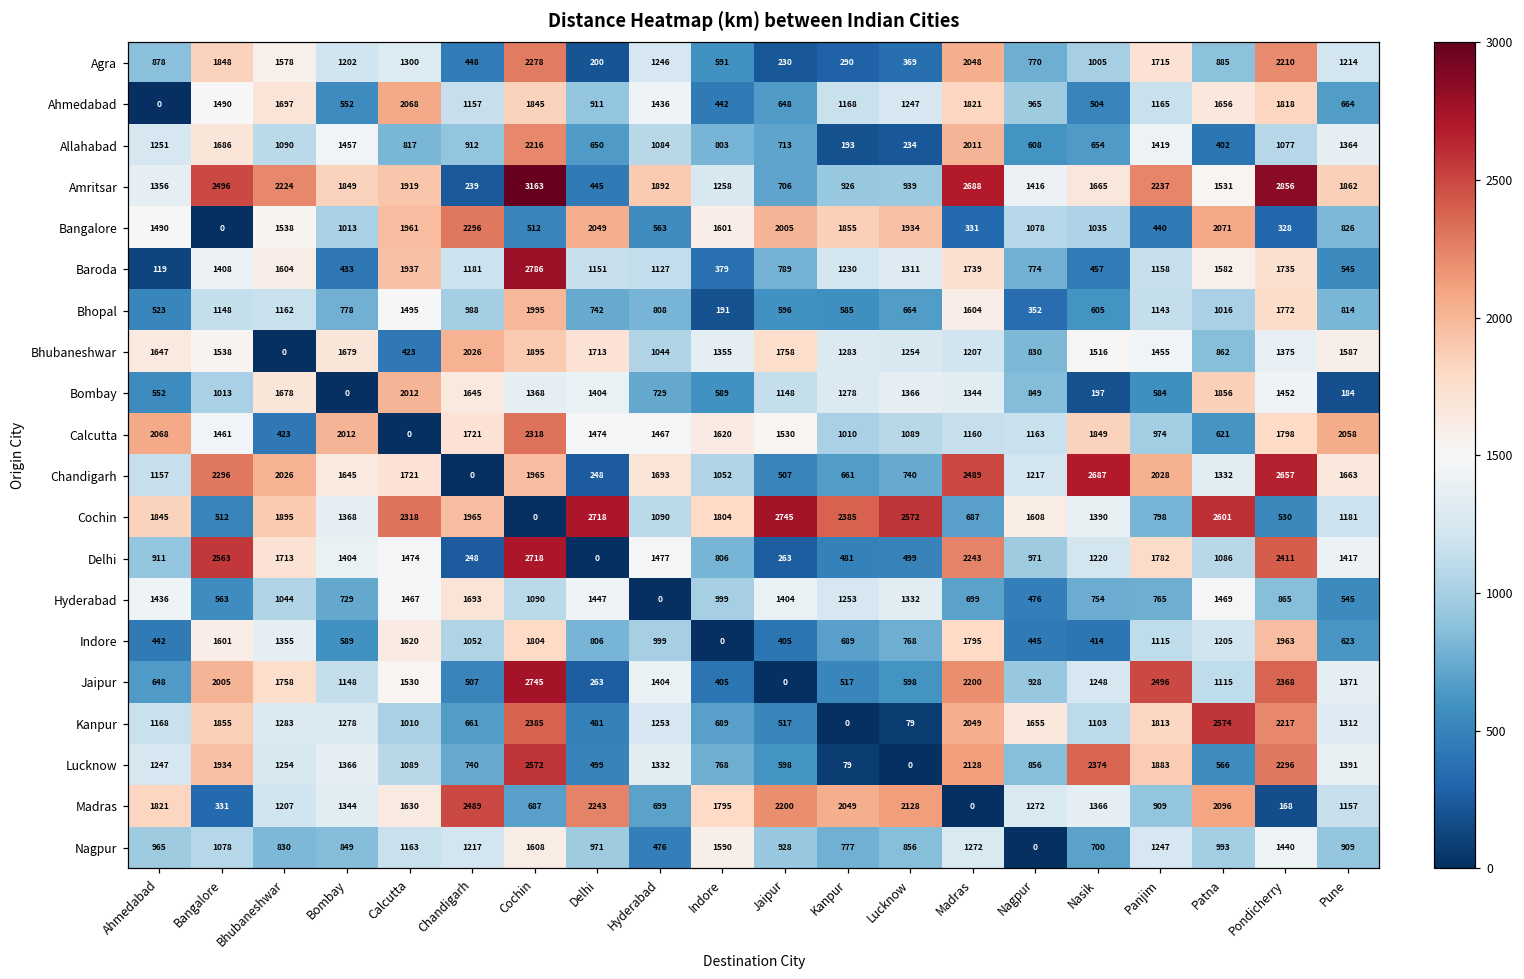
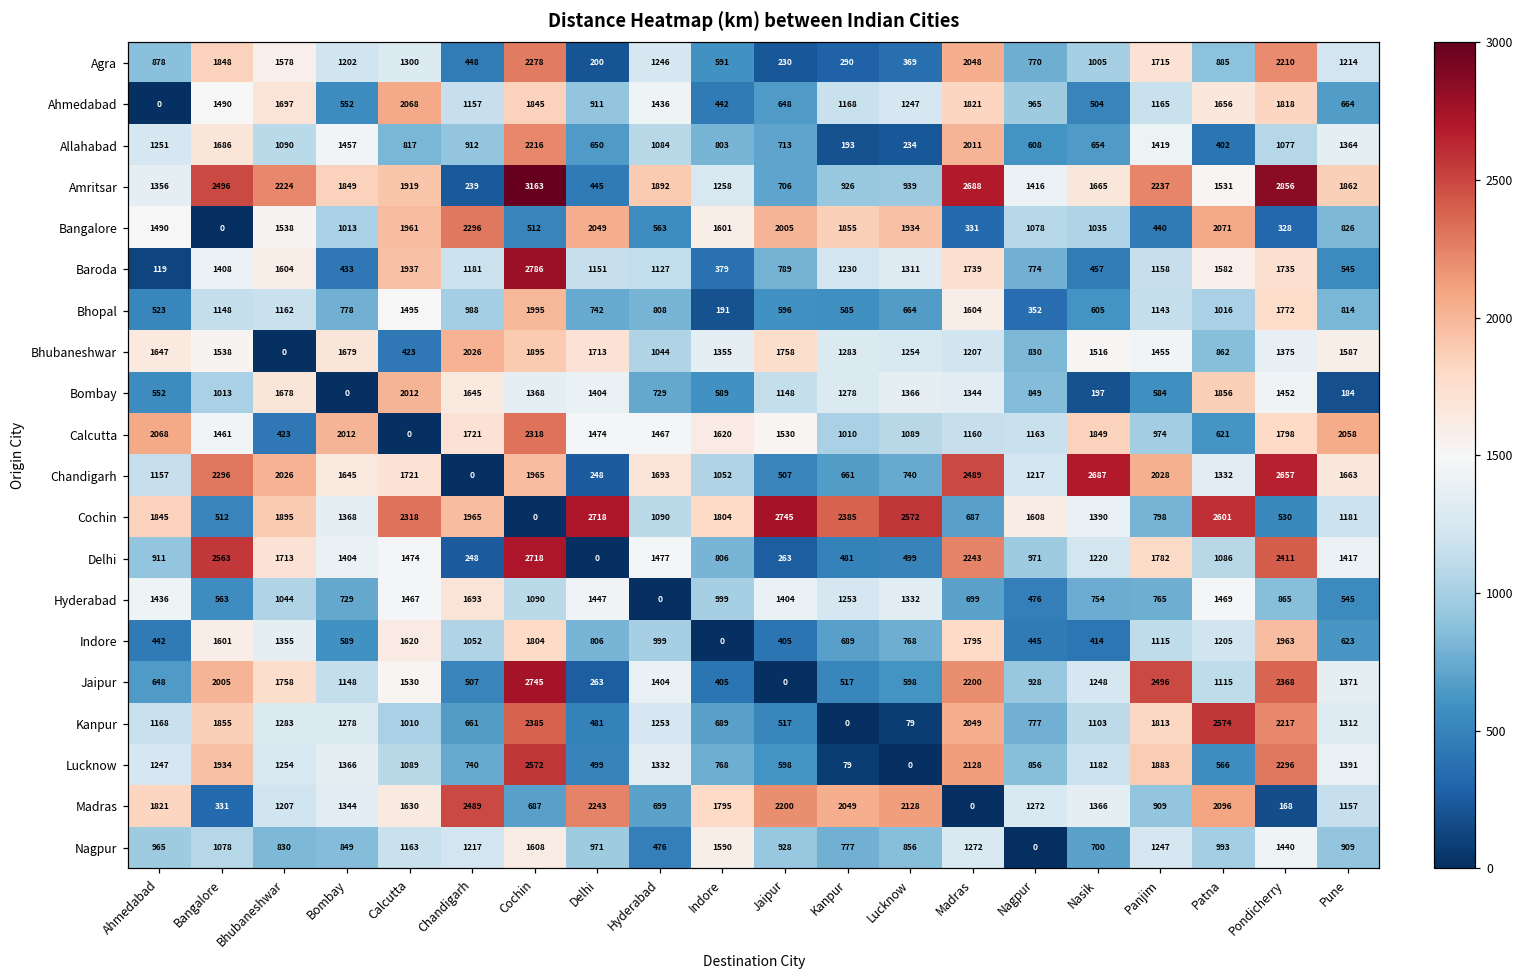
  {
    "Kanpur": {
      "Ahmedabad": 1168,
      "Bangalore": 1855,
      "Bhubaneshwar": 1283,
      "Bombay": 1278,
      "Calcutta": 1010,
      "Chandigarh": 661,
      "Cochin": 2385,
      "Delhi": 481,
      "Hyderabad": 1253,
      "Indore": 689,
      "Jaipur": 517,
      "Kanpur": 0,
      "Lucknow": 79,
      "Madras": 2049,
-     "Nagpur": 1655,
+     "Nagpur": 777,
      "Nasik": 1103,
      "Panjim": 1813,
      "Patna": 2574,
      "Pondicherry": 2217,
      "Pune": 1312
    },
    "Lucknow": {
      "Ahmedabad": 1247,
      "Bangalore": 1934,
      "Bhubaneshwar": 1254,
      "Bombay": 1366,
      "Calcutta": 1089,
      "Chandigarh": 740,
      "Cochin": 2572,
      "Delhi": 499,
      "Hyderabad": 1332,
      "Indore": 768,
      "Jaipur": 598,
      "Kanpur": 79,
      "Lucknow": 0,
      "Madras": 2128,
      "Nagpur": 856,
-     "Nasik": 2374,
+     "Nasik": 1182,
      "Panjim": 1883,
      "Patna": 566,
      "Pondicherry": 2296,
      "Pune": 1391
    }
  }
